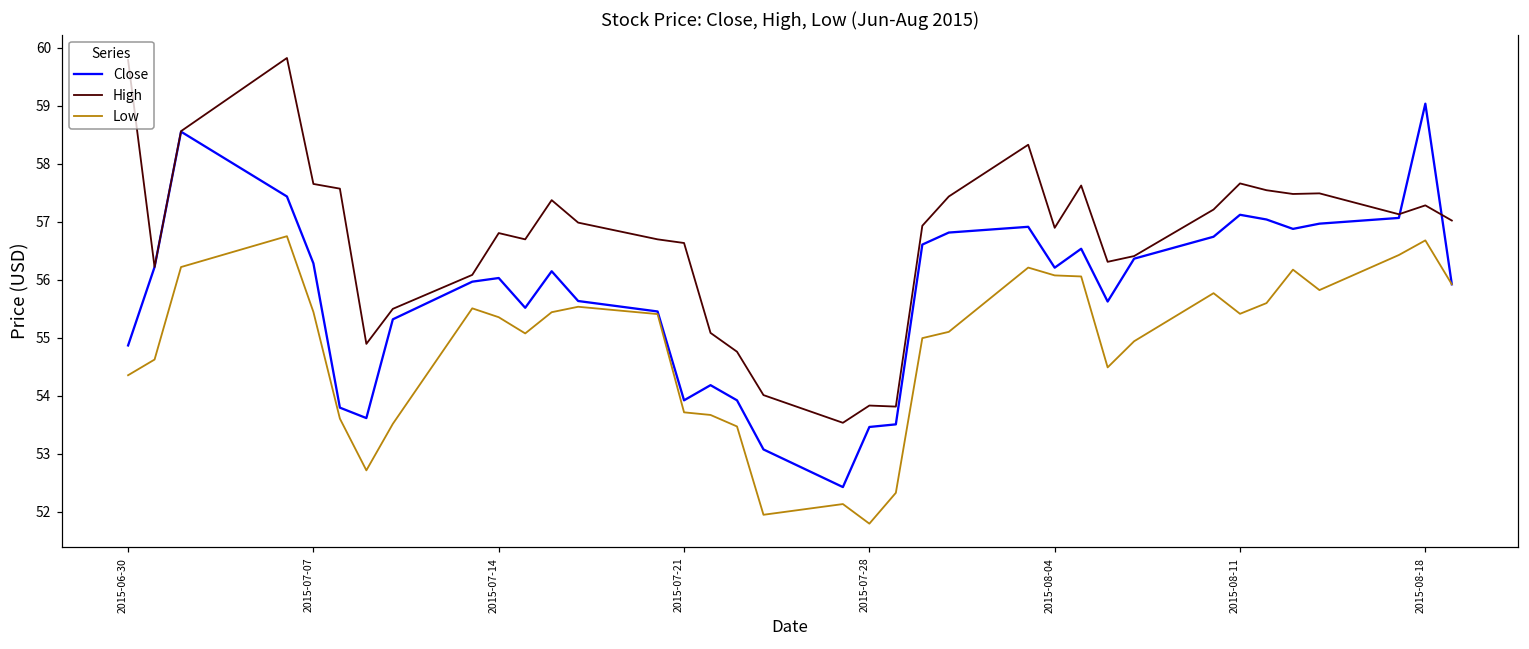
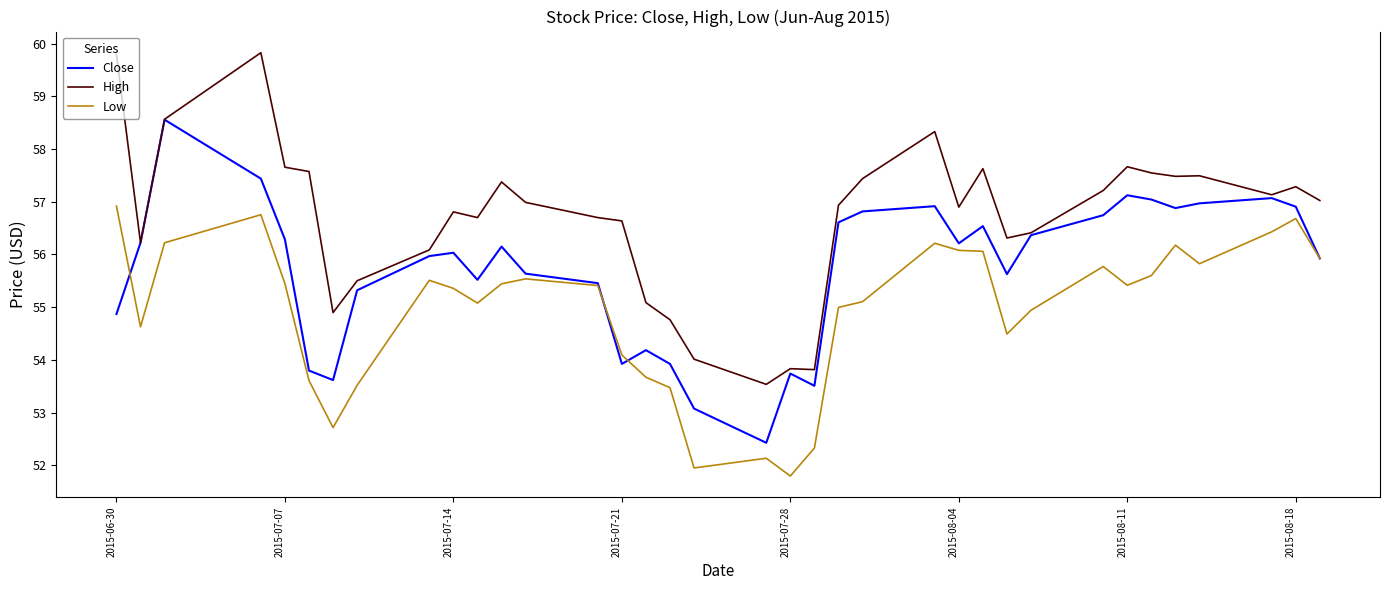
  {
    "Close": {
      "2015-06-30": 54.9,
      "2015-07-07": 56.3,
      "2015-07-14": 56.0,
      "2015-07-21": 53.9,
-     "2015-07-28": 53.5,
+     "2015-07-28": 53.7,
      "2015-08-04": 56.2,
      "2015-08-11": 57.1,
-     "2015-08-18": 59.0
+     "2015-08-18": 56.9
    },
    "High": {
      "2015-07-07": 57.7,
      "2015-07-14": 56.8,
      "2015-07-21": 56.6,
      "2015-07-28": 53.8,
      "2015-08-04": 56.9,
      "2015-08-11": 57.7,
      "2015-08-18": 57.3
    },
    "Low": {
-     "2015-06-30": 54.4,
+     "2015-06-30": 56.9,
      "2015-07-07": 55.4,
      "2015-07-14": 55.4,
-     "2015-07-21": 53.7,
+     "2015-07-21": 54.1,
      "2015-07-28": 51.8,
      "2015-08-04": 56.1,
      "2015-08-11": 55.4,
      "2015-08-18": 56.7
    }
  }
